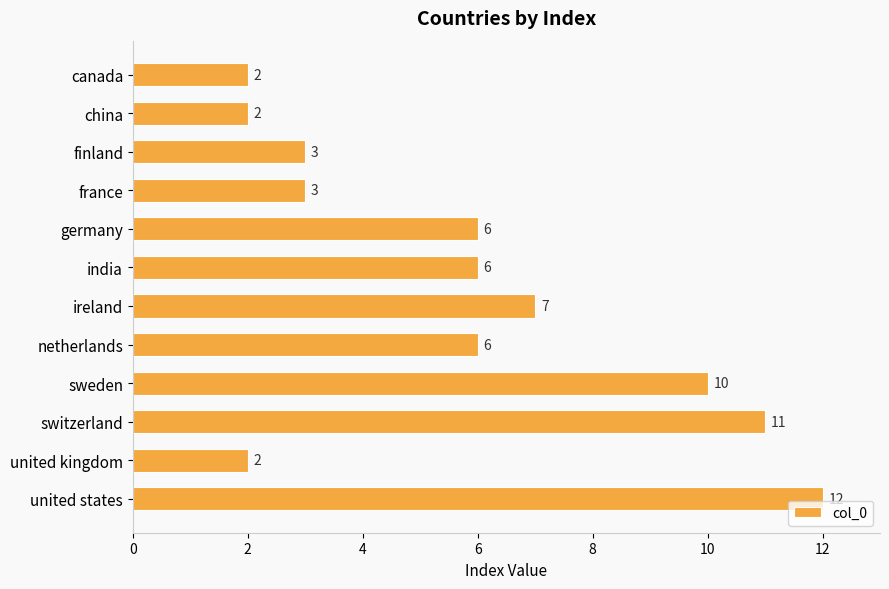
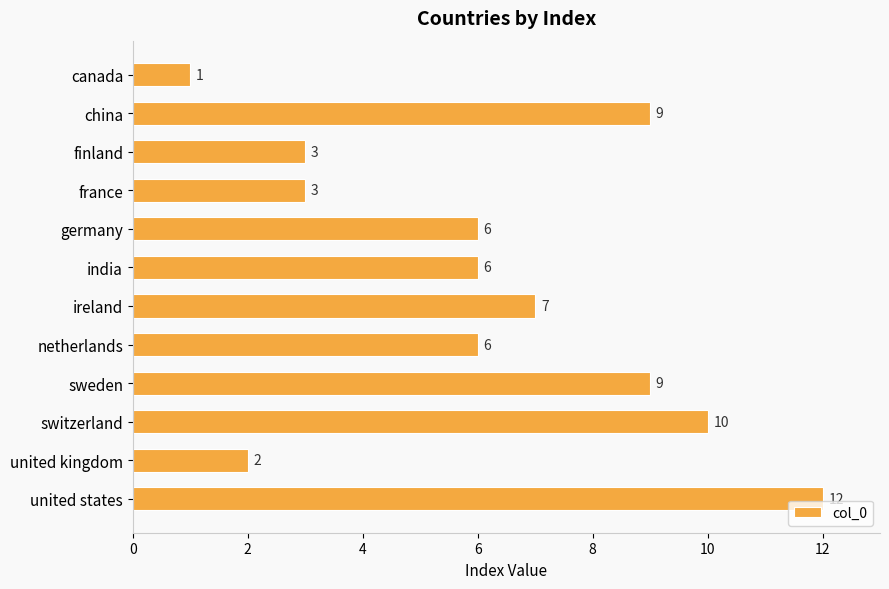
  {
-   "canada": 2,
-   "china": 2,
+   "canada": 1,
+   "china": 9,
    "finland": 3,
    "france": 3,
    "germany": 6,
    "india": 6,
    "ireland": 7,
    "netherlands": 6,
-   "sweden": 10,
-   "switzerland": 11,
+   "sweden": 9,
+   "switzerland": 10,
    "united kingdom": 2
  }
